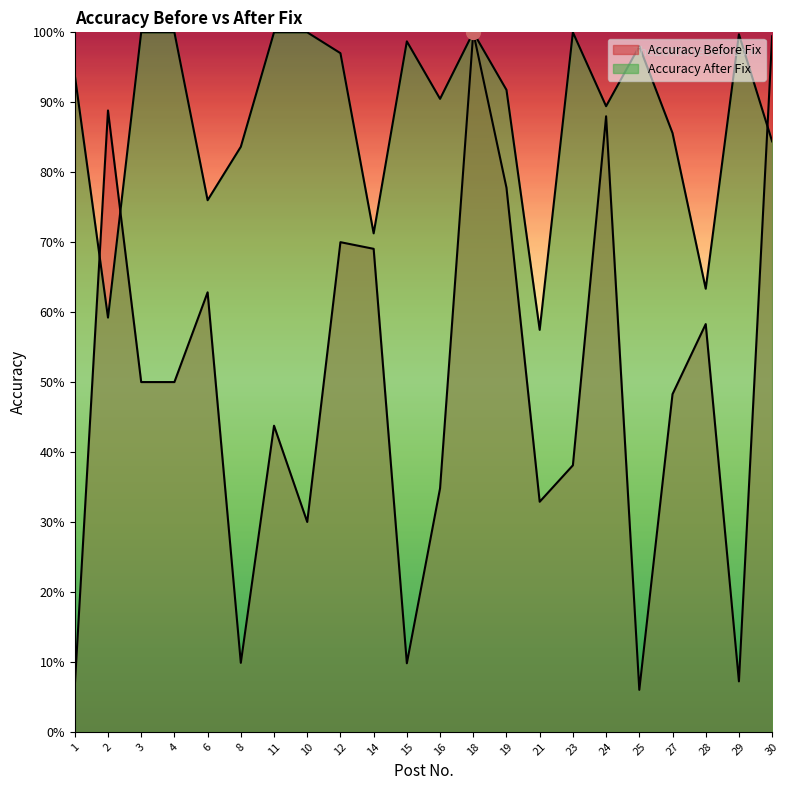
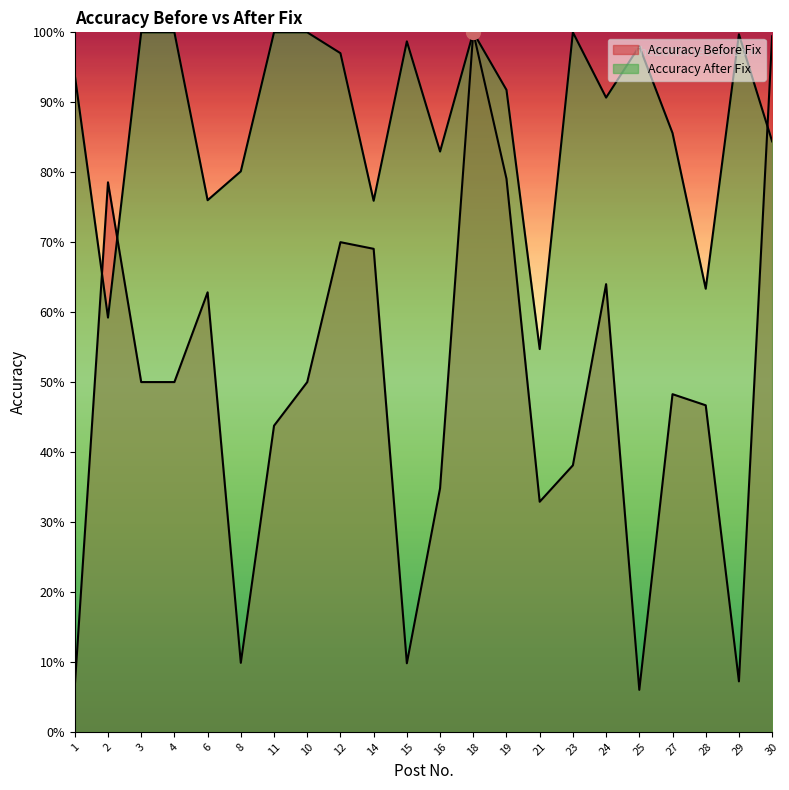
  {
    "Accuracy Before Fix": {
      "1": "7%",
-     "2": "89%",
+     "2": "79%",
      "3": "50%",
      "4": "50%",
      "6": "63%",
      "8": "10%",
      "11": "44%",
-     "10": "30%",
+     "10": "50%",
      "12": "70%",
      "14": "69%",
      "15": "10%",
      "16": "35%",
-     "19": "78%",
+     "19": "79%",
      "21": "33%",
      "23": "38%",
-     "24": "88%",
+     "24": "64%",
      "25": "6%",
      "27": "48%",
-     "28": "58%",
+     "28": "47%",
      "29": "7%",
      "30": "99%"
    },
    "Accuracy After Fix": {
      "1": "94%",
      "2": "59%",
      "3": "100%",
      "4": "100%",
      "6": "76%",
-     "8": "84%",
+     "8": "80%",
      "11": "100%",
      "10": "100%",
      "12": "97%",
-     "14": "71%",
+     "14": "76%",
      "15": "99%",
-     "16": "90%",
+     "16": "83%",
      "19": "92%",
-     "21": "57%",
+     "21": "55%",
      "23": "100%",
-     "24": "89%",
+     "24": "91%",
      "27": "86%",
      "28": "63%",
      "29": "100%",
      "30": "84%"
    }
  }
